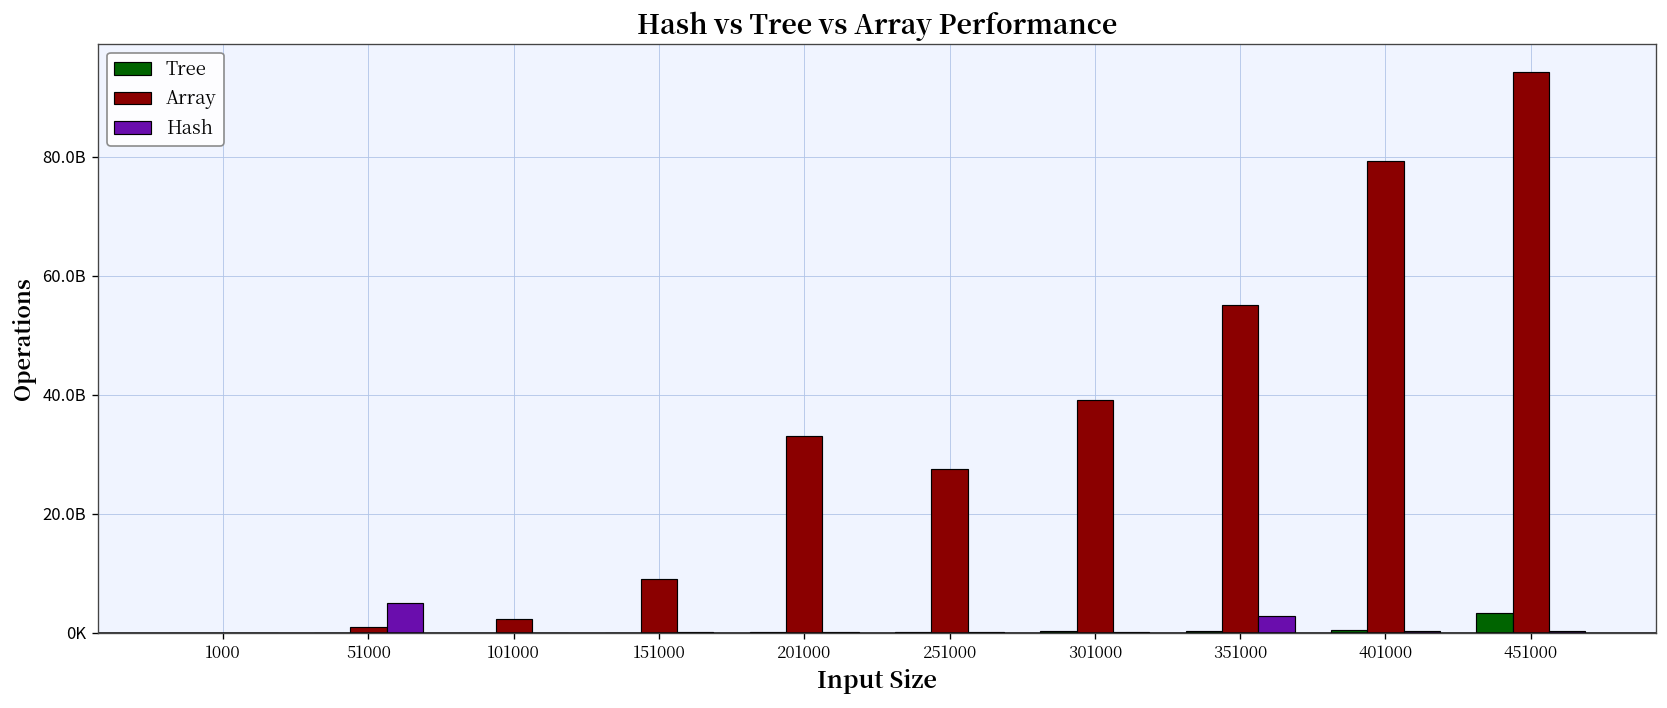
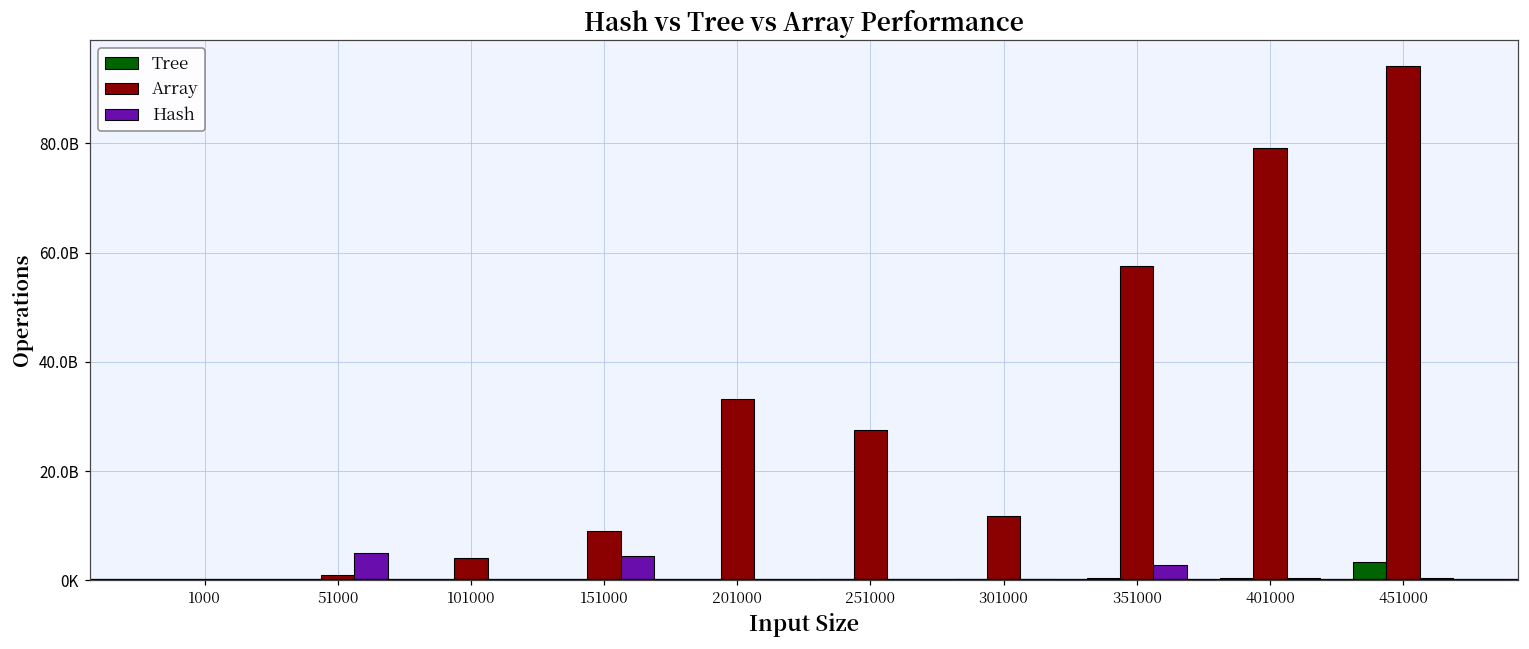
  {
    "Tree": {
      "451000": 3000000000
    },
    "Array": {
      "51000": 1000000000,
-     "101000": 2000000000,
+     "101000": 4000000000,
      "151000": 9000000000,
      "201000": 33000000000,
      "251000": 27000000000,
-     "301000": 39000000000,
-     "351000": 55000000000,
+     "301000": 12000000000,
+     "351000": 58000000000,
      "401000": 79000000000,
      "451000": 94000000000
    },
    "Hash": {
      "51000": 5000000000,
-     "151000": 0,
+     "151000": 4000000000,
      "351000": 3000000000
    }
  }
